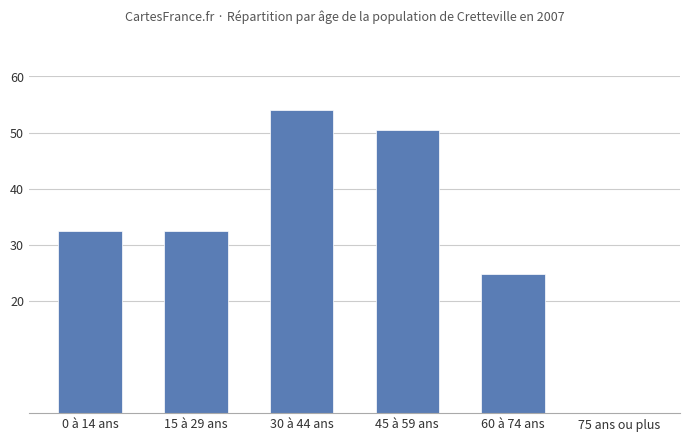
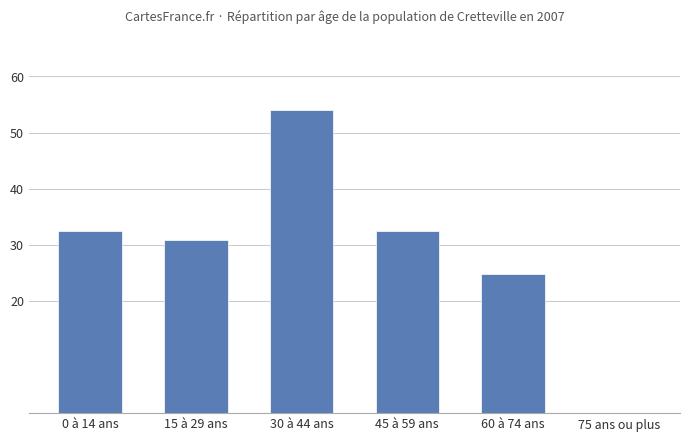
  {
    "0 à 14 ans": 32,
-   "15 à 29 ans": 32,
+   "15 à 29 ans": 31,
    "30 à 44 ans": 54,
-   "45 à 59 ans": 50,
+   "45 à 59 ans": 32,
    "60 à 74 ans": 25,
    "75 ans ou plus": 0
  }
